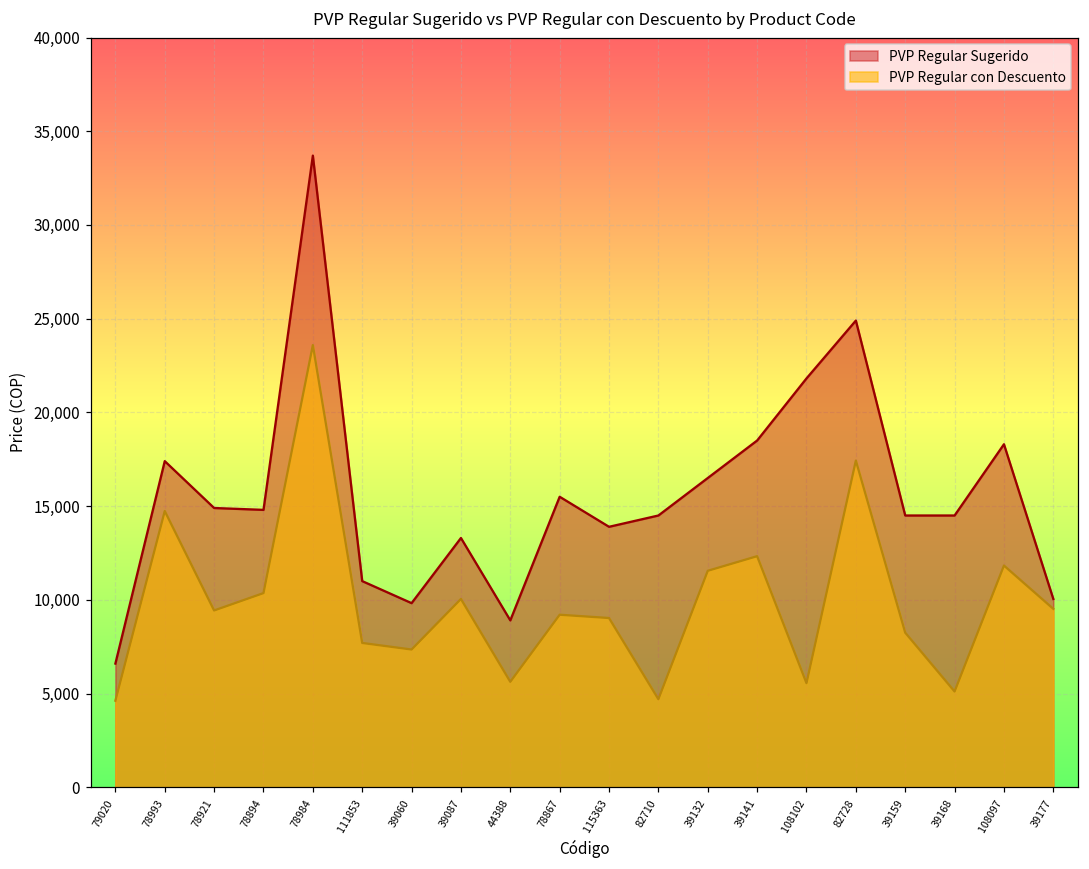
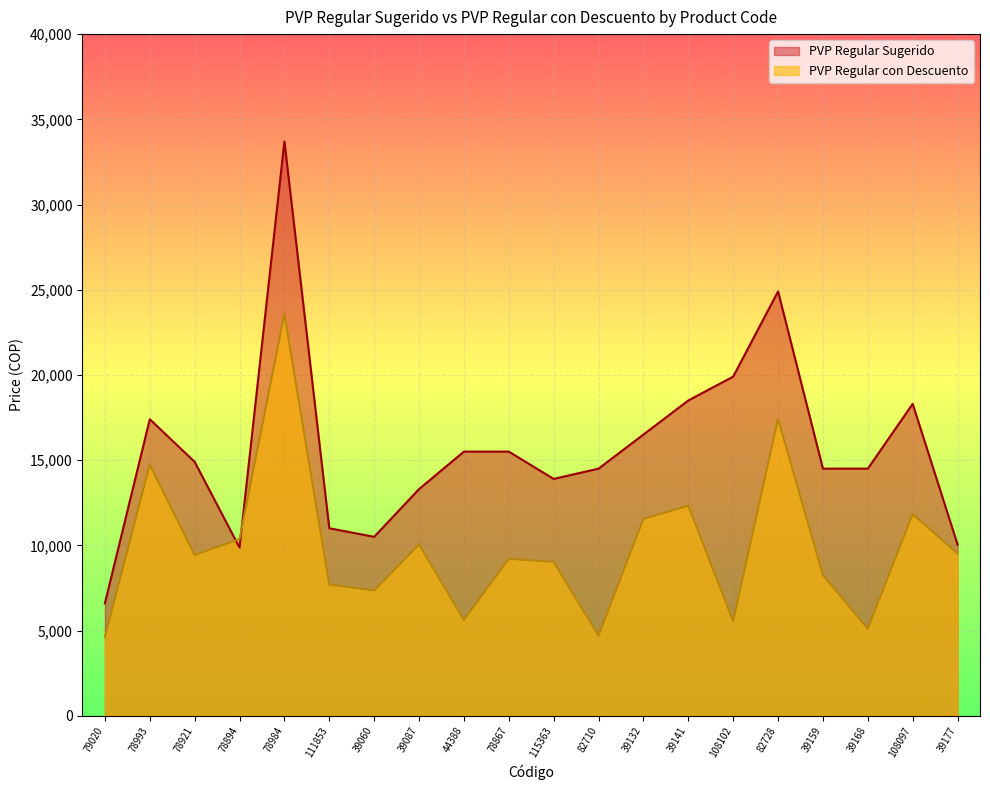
  {
    "PVP Regular Sugerido": {
      "79020": "6,600",
      "78993": "17,400",
      "78921": "14,900",
-     "78894": "14,800",
+     "78894": "9,900",
      "78984": "33,700",
      "111853": "11,000",
-     "39060": "9,800",
+     "39060": "10,500",
      "39087": "13,300",
-     "44388": "8,900",
+     "44388": "15,500",
      "78867": "15,500",
      "115363": "13,900",
      "82710": "14,500",
      "39132": "16,500",
      "39141": "18,500",
-     "108102": "21,800",
+     "108102": "19,900",
      "82728": "24,900",
      "39159": "14,500",
      "39168": "14,500",
      "108097": "18,300",
      "39177": "10,000"
    },
    "PVP Regular con Descuento": {
      "79020": "4,600",
      "78993": "14,700",
      "78921": "9,400",
      "78894": "10,400",
      "78984": "23,600",
      "111853": "7,700",
      "39060": "7,400",
      "39087": "10,000",
      "44388": "5,600",
      "78867": "9,200",
      "115363": "9,000",
      "82710": "4,700",
      "39132": "11,600",
      "39141": "12,300",
      "108102": "5,600",
      "82728": "17,400",
      "39159": "8,200",
      "39168": "5,100",
      "108097": "11,800",
      "39177": "9,500"
    }
  }
